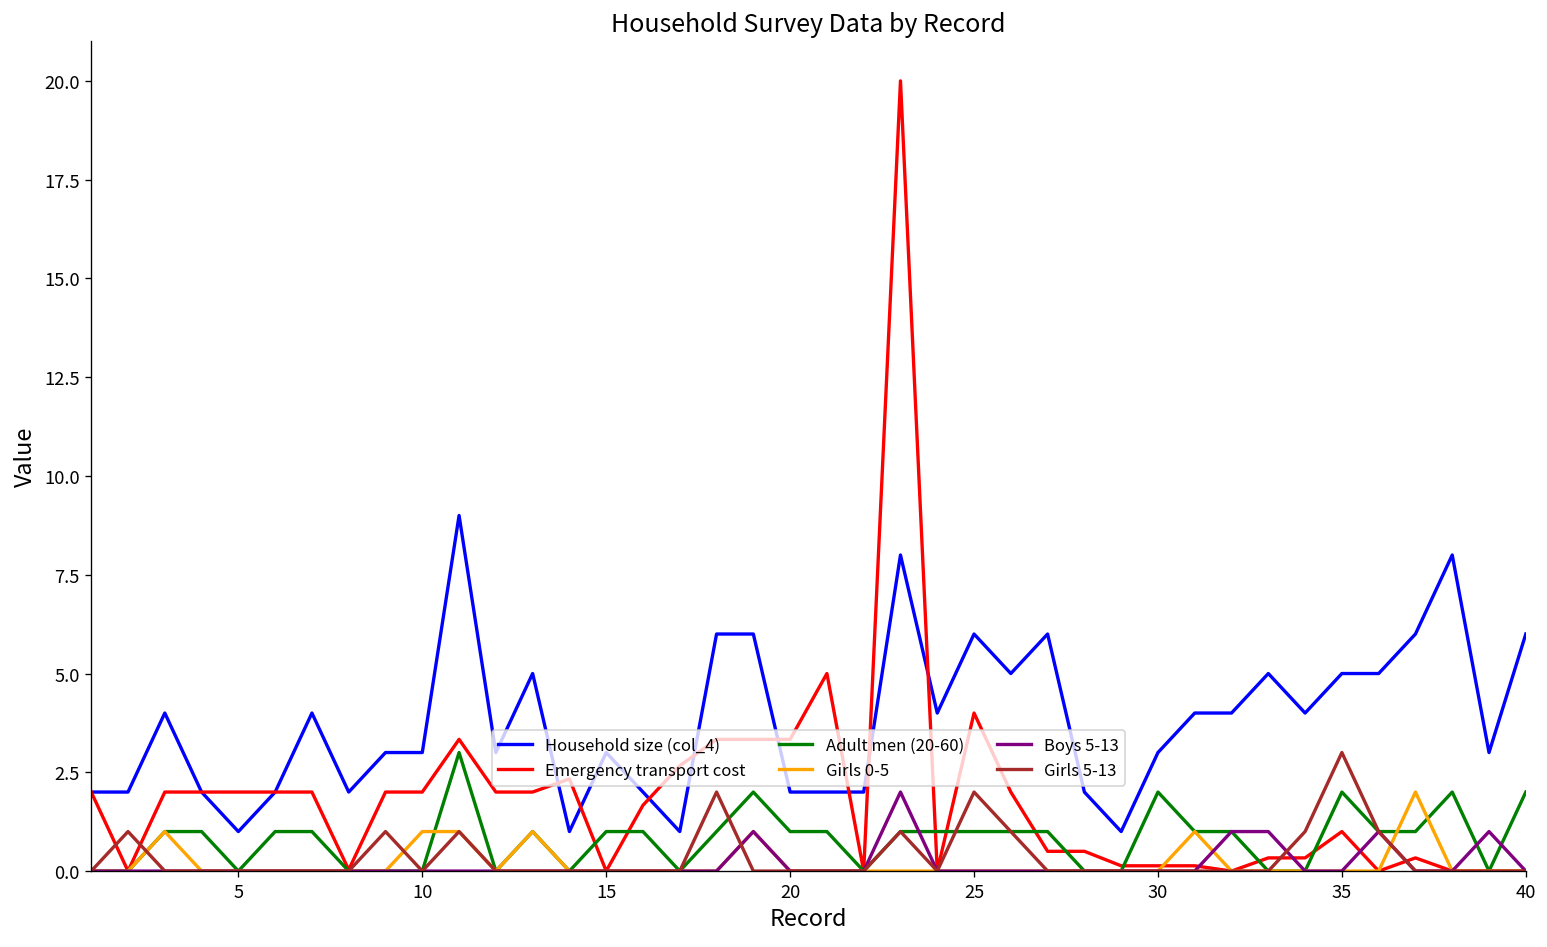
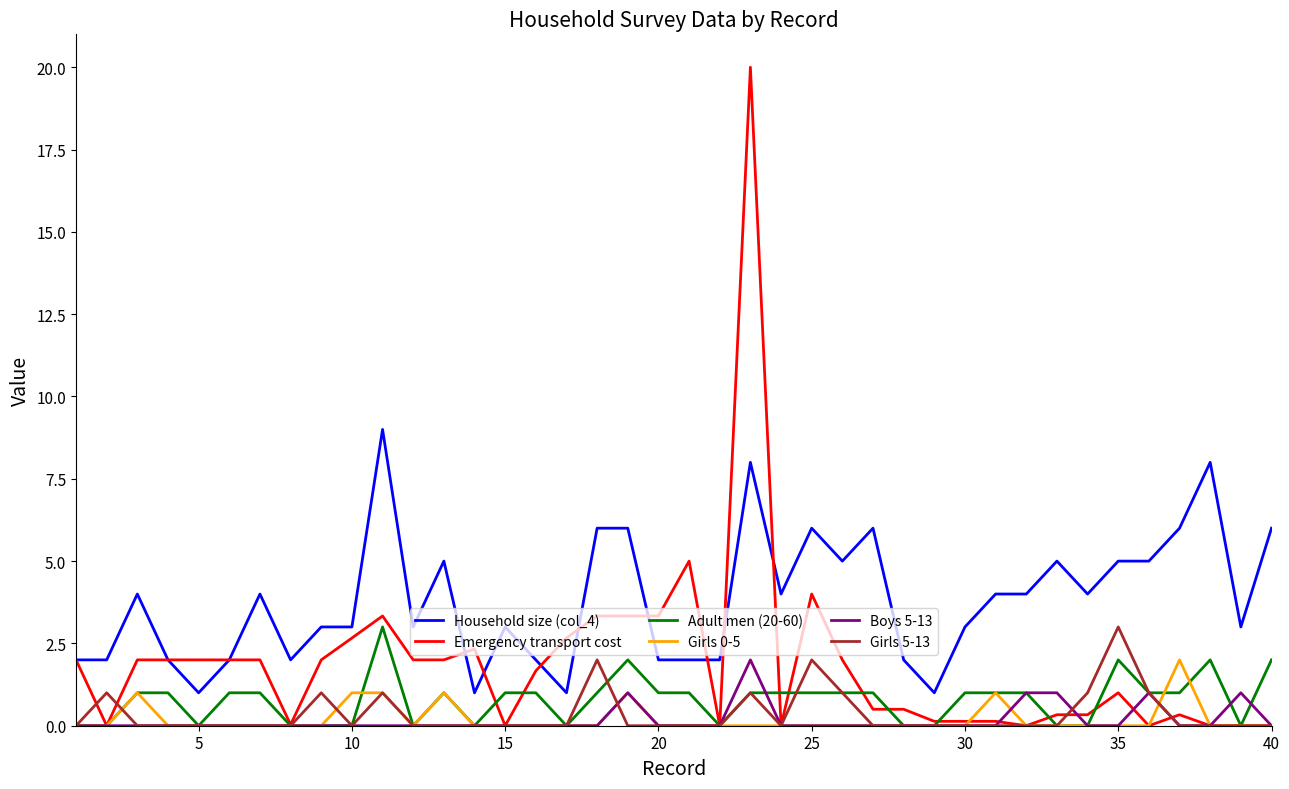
  {
    "Household size (col_4)": {
      "5": 1.0,
      "10": 3.0,
      "20": 2.0,
      "25": 6.0,
      "30": 3.0,
      "35": 5.0,
      "40": 6.0
    },
    "Emergency transport cost": {
      "5": 2.0,
-     "10": 2.0,
+     "10": 2.7,
      "25": 4.0,
      "30": 0.1,
      "35": 1.0
    },
    "Adult men (20-60)": {
      "15": 1,
      "20": 1,
      "25": 1,
-     "30": 2,
+     "30": 1,
      "35": 2,
      "40": 2
    },
    "Girls 0-5": {
      "10": 1.0
    },
    "Girls 5-13": {
      "25": 2.0,
      "35": 3.0
    }
  }
